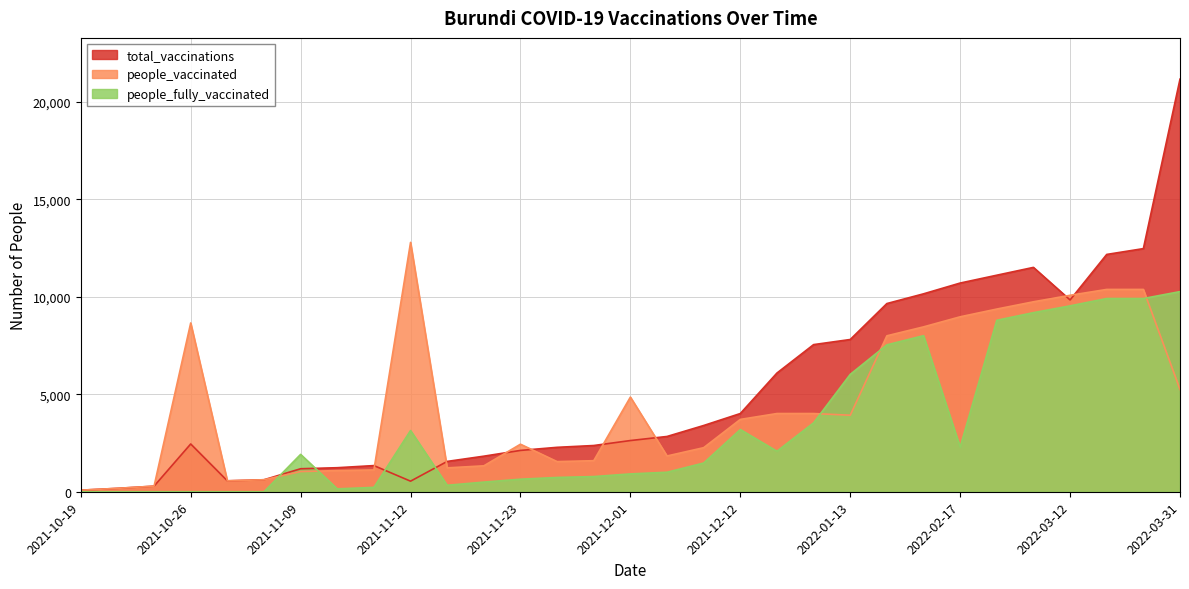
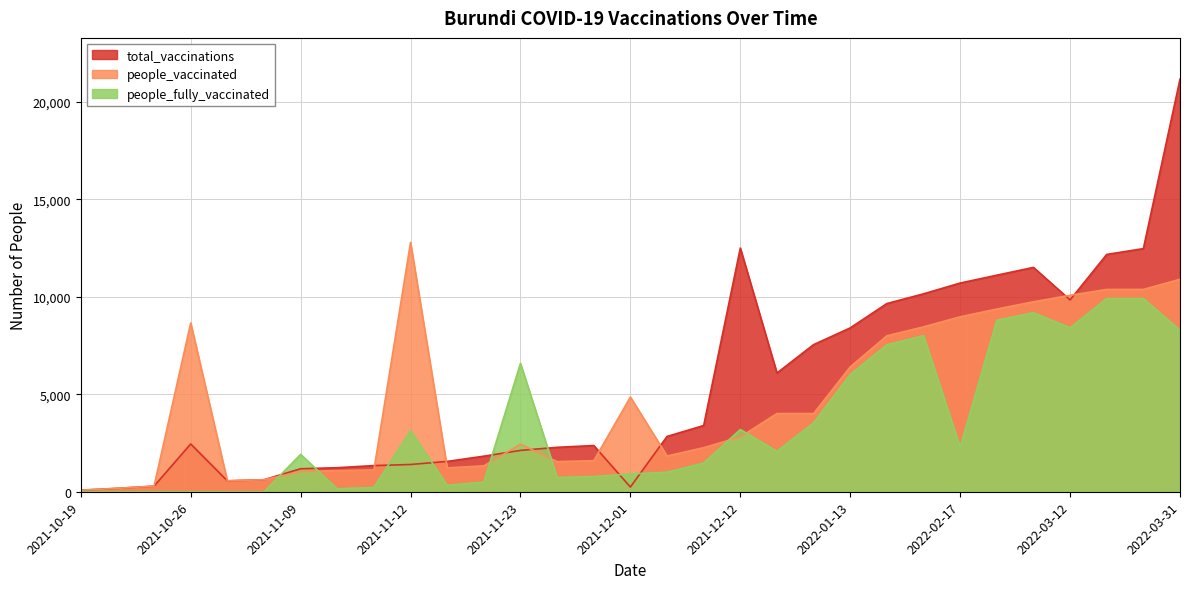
  {
    "total_vaccinations": {
      "2021-10-26": "2,400",
      "2021-11-09": "1,200",
-     "2021-11-12": "500",
+     "2021-11-12": "1,400",
      "2021-11-23": "2,100",
-     "2021-12-01": "2,600",
-     "2021-12-12": "4,000",
-     "2022-01-13": "7,800",
+     "2021-12-01": "200",
+     "2021-12-12": "12,500",
+     "2022-01-13": "8,400",
      "2022-02-17": "10,700",
      "2022-03-12": "9,800",
      "2022-03-31": "21,200"
    },
    "people_vaccinated": {
      "2021-10-26": "8,700",
      "2021-11-09": "1,000",
      "2021-11-12": "12,800",
      "2021-11-23": "2,400",
      "2021-12-01": "4,900",
-     "2021-12-12": "3,700",
-     "2022-01-13": "3,900",
+     "2021-12-12": "2,800",
+     "2022-01-13": "6,400",
      "2022-02-17": "9,000",
      "2022-03-12": "10,100",
-     "2022-03-31": "5,200"
+     "2022-03-31": "10,900"
    },
    "people_fully_vaccinated": {
      "2021-10-26": "0",
      "2021-11-09": "1,900",
      "2021-11-12": "3,100",
-     "2021-11-23": "600",
+     "2021-11-23": "6,600",
      "2021-12-01": "900",
      "2021-12-12": "3,200",
      "2022-01-13": "6,000",
      "2022-02-17": "2,300",
-     "2022-03-12": "9,500",
-     "2022-03-31": "10,300"
+     "2022-03-12": "8,400",
+     "2022-03-31": "8,300"
    }
  }
